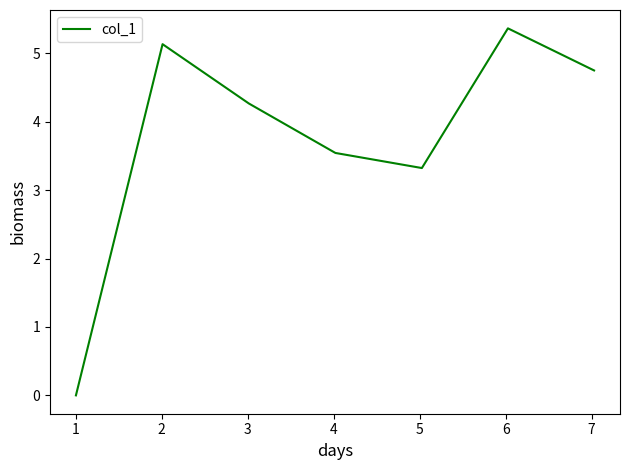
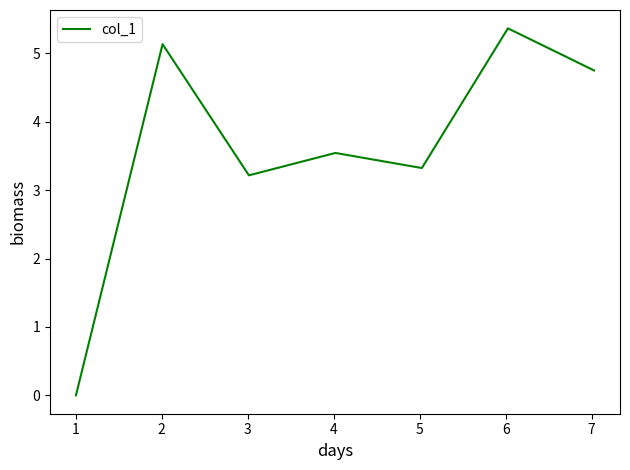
  {
    "1": 0.0,
    "2": 5.1,
-   "3": 4.3
+   "3": 3.2
  }
